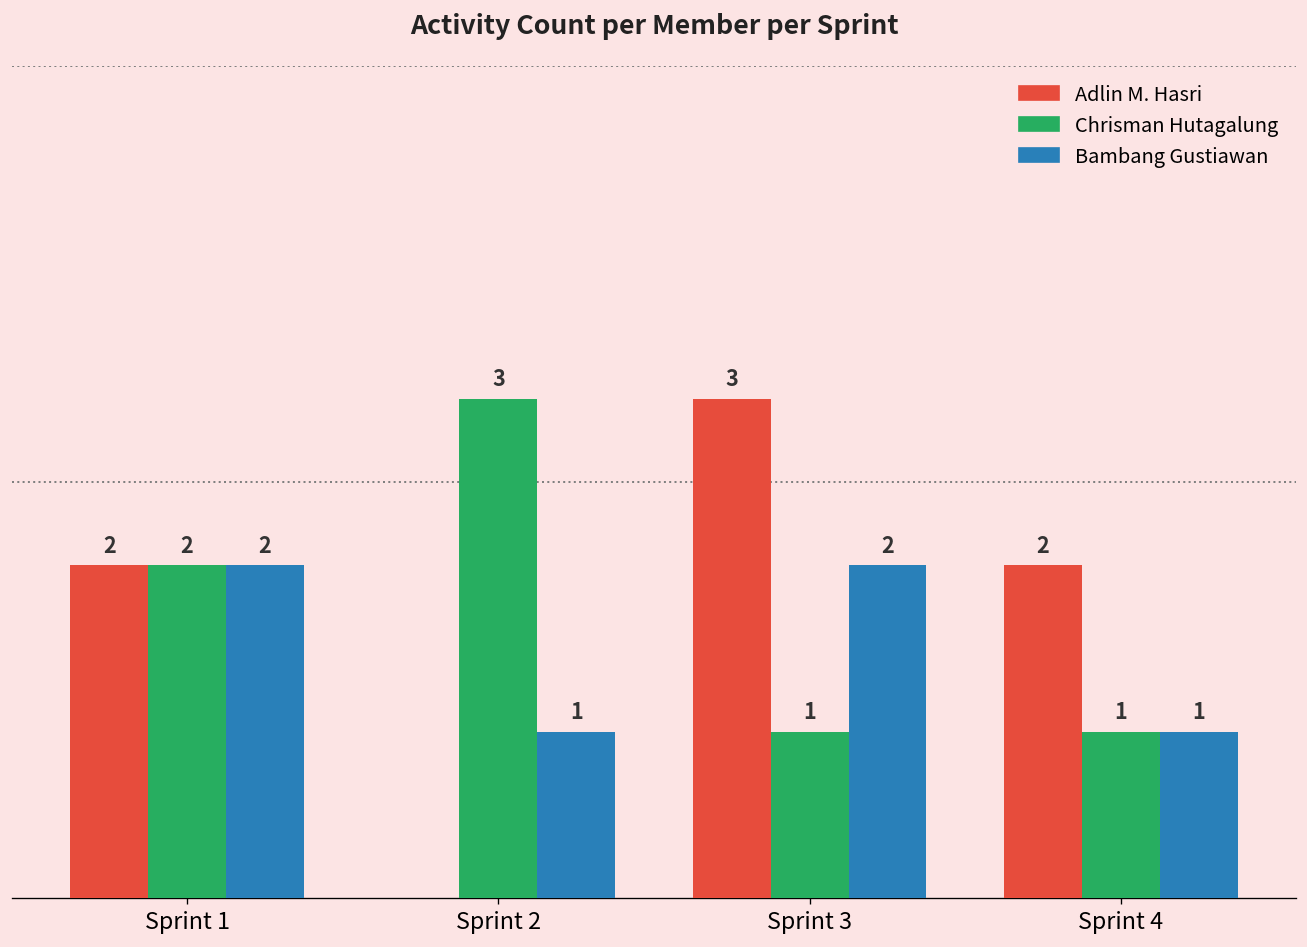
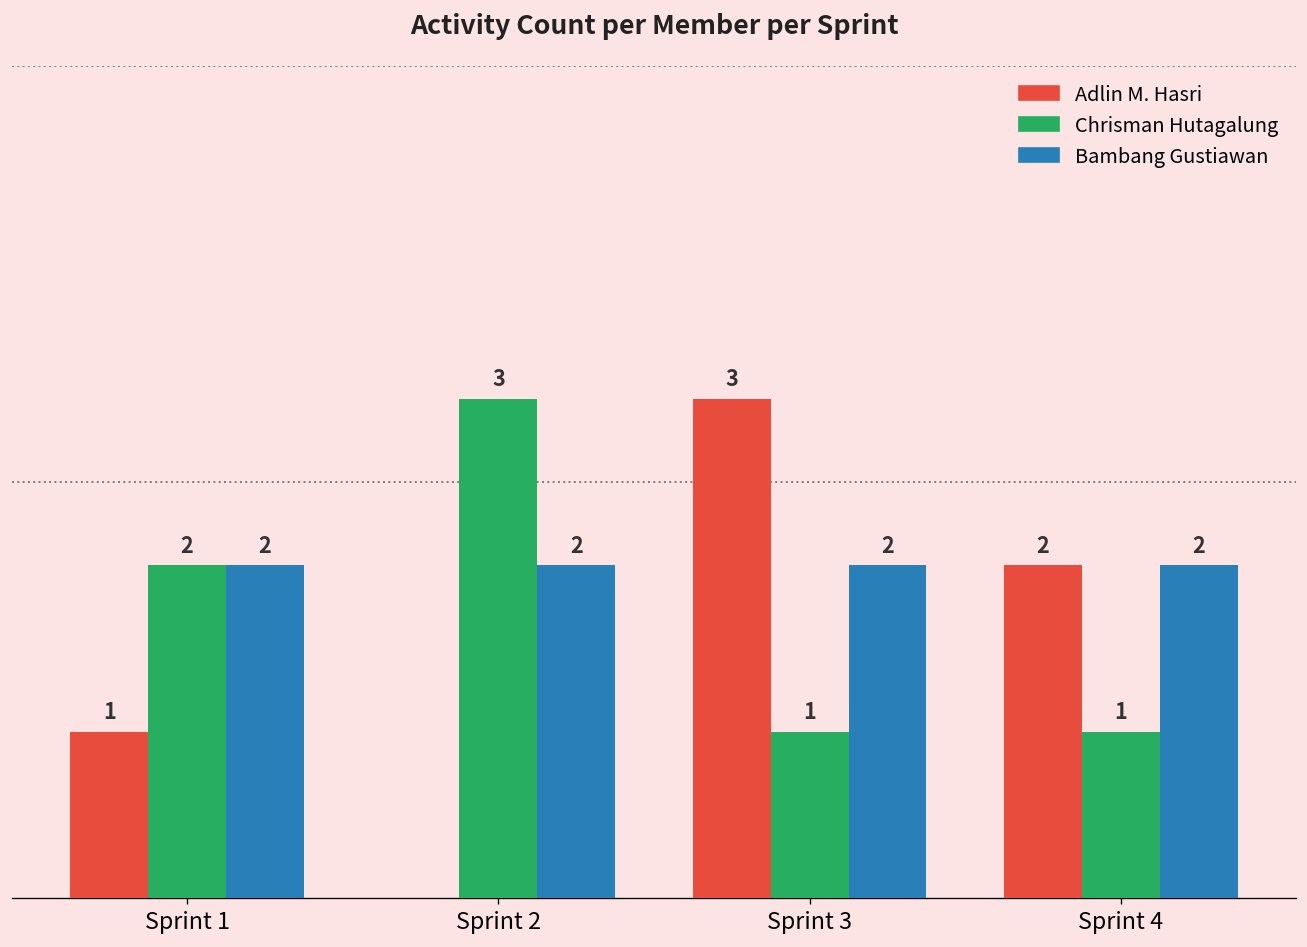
  {
    "Adlin M. Hasri": {
-     "Sprint 1": 2,
+     "Sprint 1": 1,
      "Sprint 3": 3,
      "Sprint 4": 2
    },
    "Chrisman Hutagalung": {
      "Sprint 1": 2,
      "Sprint 2": 3,
      "Sprint 3": 1,
      "Sprint 4": 1
    },
    "Bambang Gustiawan": {
      "Sprint 1": 2,
-     "Sprint 2": 1,
+     "Sprint 2": 2,
      "Sprint 3": 2,
-     "Sprint 4": 1
+     "Sprint 4": 2
    }
  }
